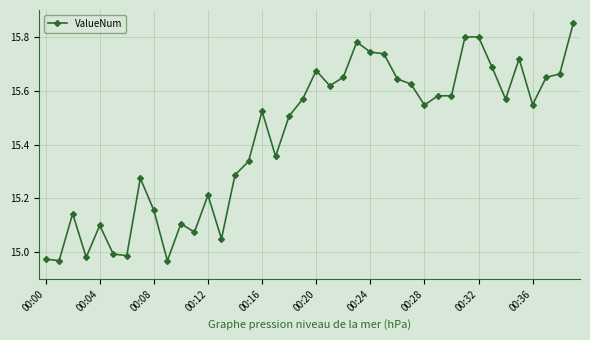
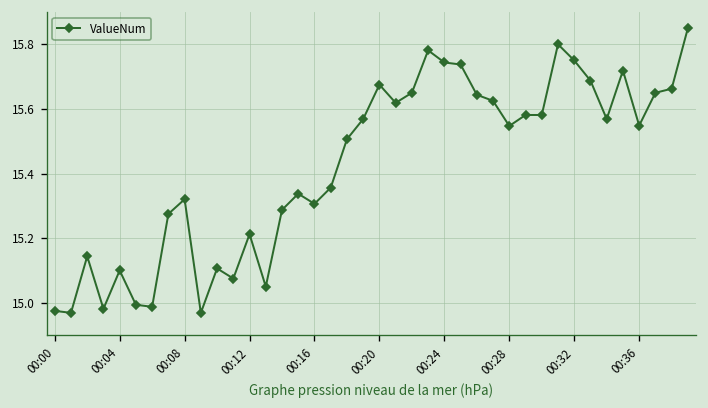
  {
    "00:00": 14.98,
    "00:04": 15.10,
-   "00:08": 15.16,
+   "00:08": 15.32,
    "00:12": 15.21,
-   "00:16": 15.52,
+   "00:16": 15.31,
    "00:20": 15.68,
    "00:24": 15.74,
    "00:28": 15.55,
-   "00:32": 15.80,
+   "00:32": 15.75,
    "00:36": 15.55
  }
